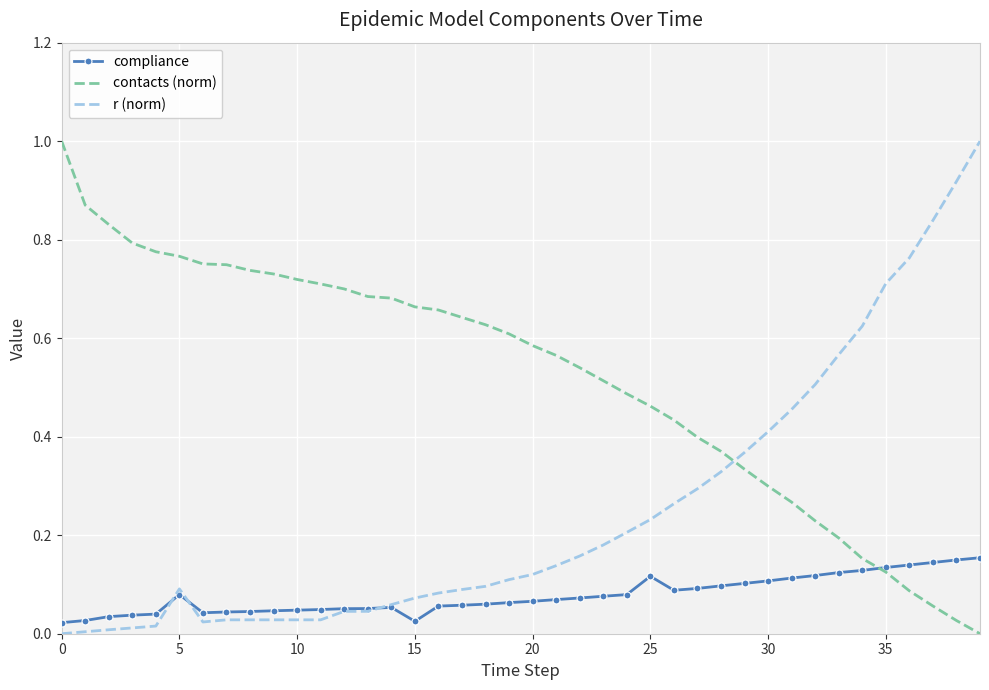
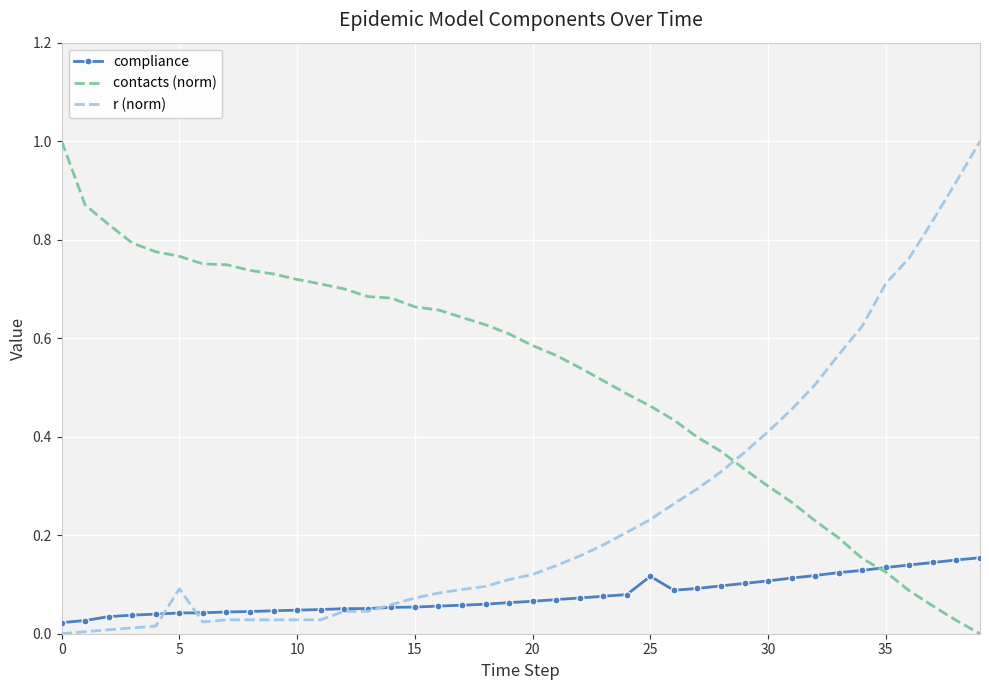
  {
    "compliance": {
      "0": 0.02,
-     "5": 0.08,
+     "5": 0.04,
      "10": 0.05,
-     "15": 0.03,
+     "15": 0.05,
      "20": 0.07,
      "25": 0.12,
      "30": 0.11,
      "35": 0.13
    },
    "contacts (norm)": {
      "0": 1.00,
      "5": 0.77,
      "10": 0.72,
      "15": 0.66,
      "20": 0.59,
      "25": 0.46,
      "30": 0.30,
      "35": 0.13
    },
    "r (norm)": {
      "0": 0.00,
      "5": 0.09,
      "10": 0.03,
      "15": 0.07,
      "20": 0.12,
      "25": 0.23,
      "30": 0.41,
      "35": 0.71
    }
  }
